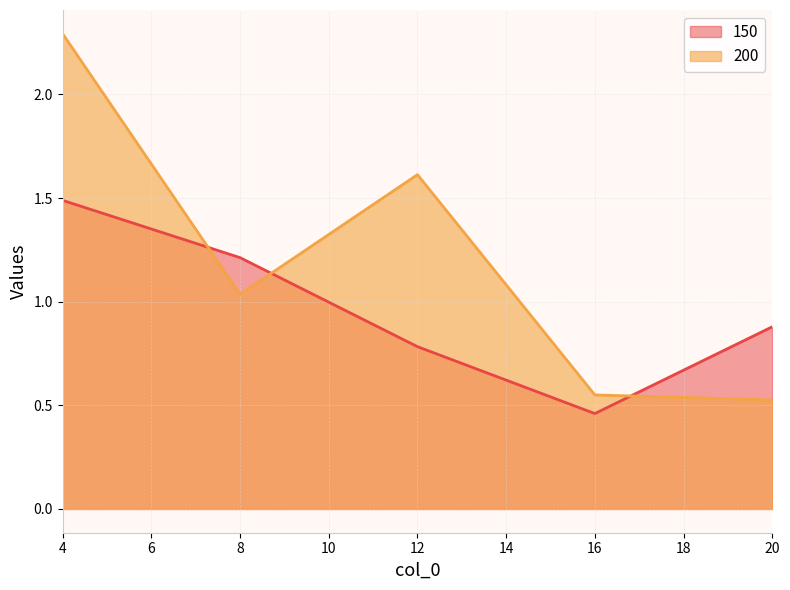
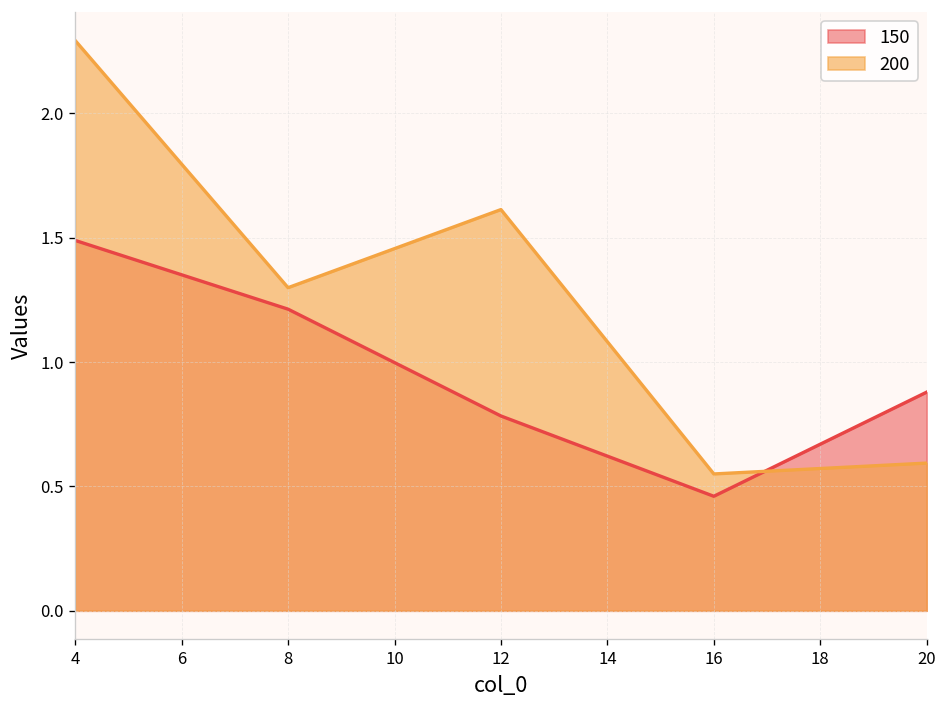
  {
    "150": {
      "4": 1.49,
      "8": 1.21,
      "12": 0.78,
      "16": 0.46,
      "20": 0.88
    },
    "200": {
      "4": 2.29,
-     "8": 1.04,
+     "8": 1.30,
      "12": 1.61,
      "16": 0.55,
-     "20": 0.53
+     "20": 0.59
    }
  }
